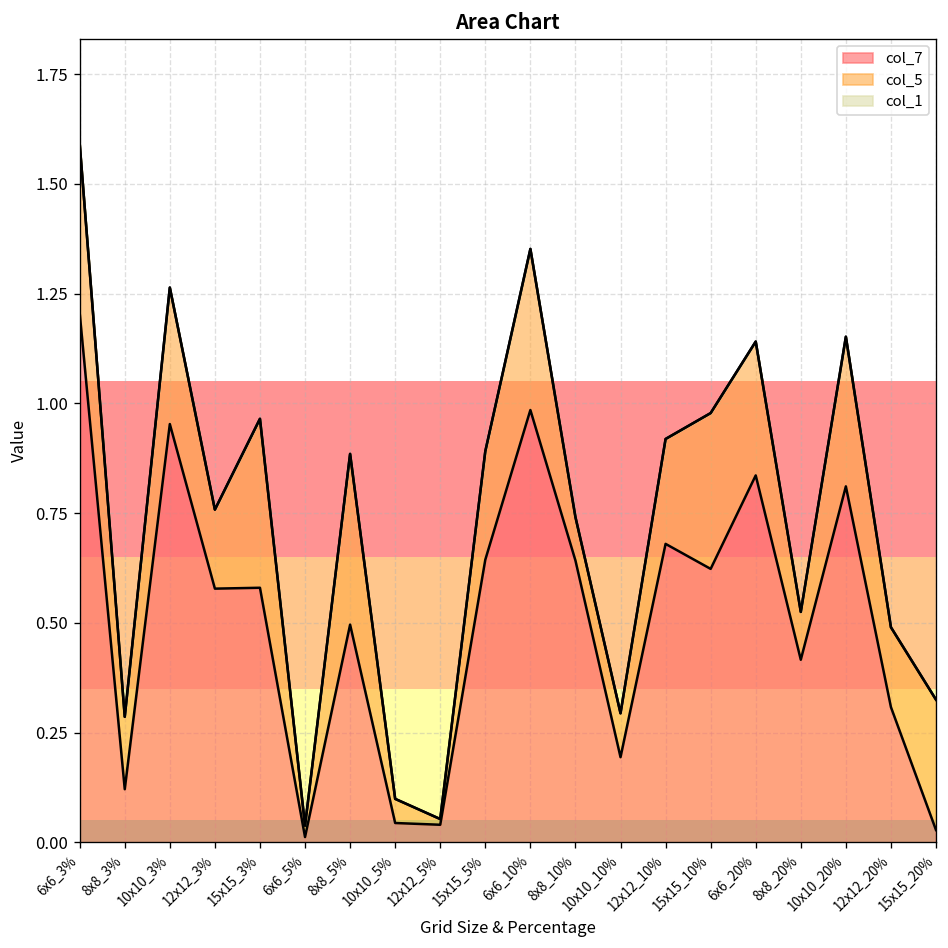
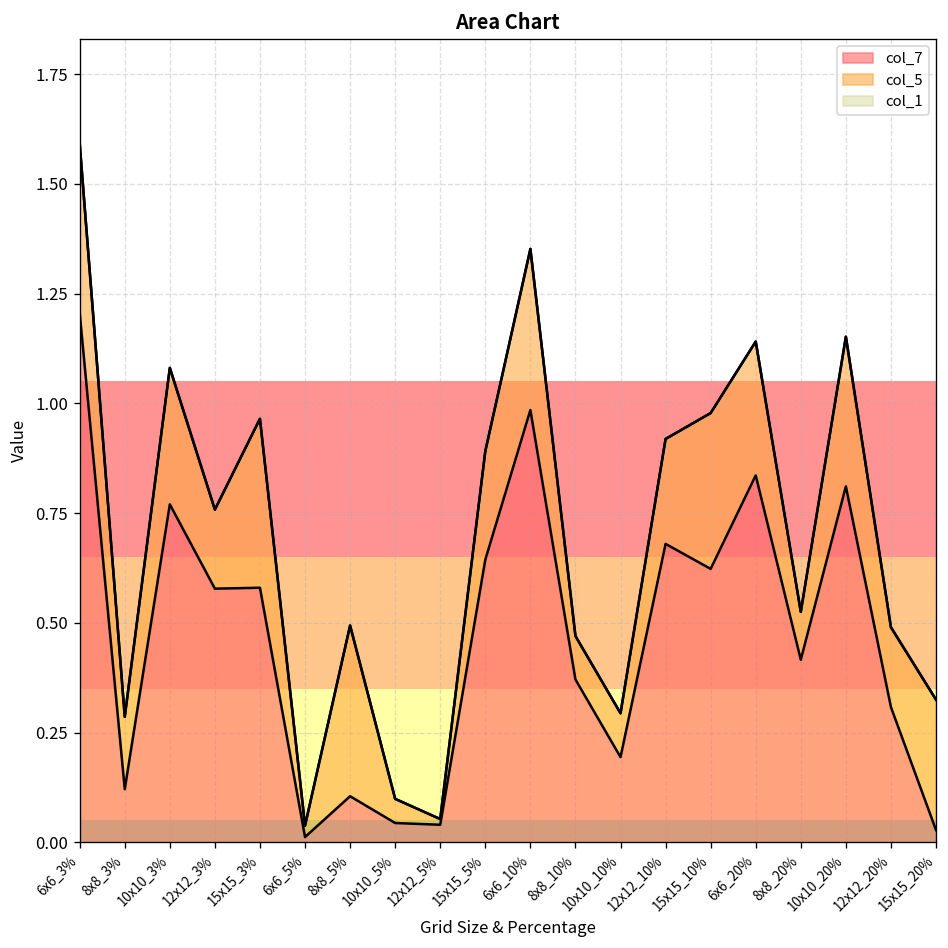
  {
    "col_7": {
      "6x6_3%": 1.21,
      "8x8_3%": 0.12,
-     "10x10_3%": 0.95,
+     "10x10_3%": 0.77,
      "12x12_3%": 0.58,
      "15x15_3%": 0.58,
      "6x6_5%": 0.01,
-     "8x8_5%": 0.50,
+     "8x8_5%": 0.11,
      "10x10_5%": 0.04,
      "12x12_5%": 0.04,
      "15x15_5%": 0.64,
      "6x6_10%": 0.99,
-     "8x8_10%": 0.64,
+     "8x8_10%": 0.37,
      "10x10_10%": 0.19,
      "12x12_10%": 0.68,
      "15x15_10%": 0.62,
      "6x6_20%": 0.84,
      "8x8_20%": 0.42,
      "10x10_20%": 0.81,
      "12x12_20%": 0.31,
      "15x15_20%": 0.03
    }
  }
